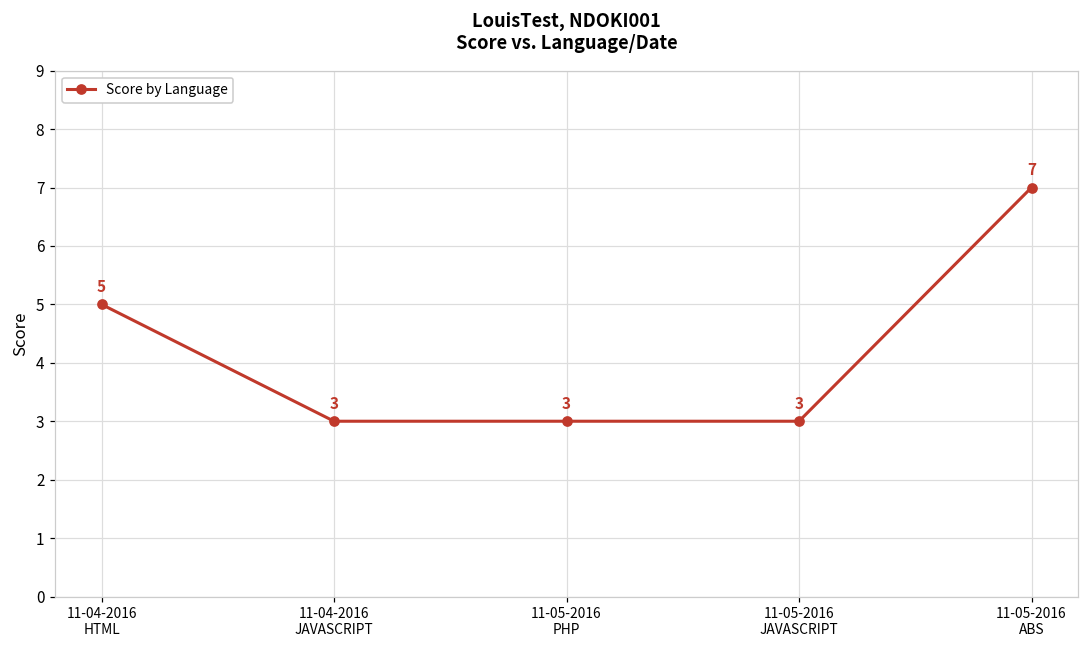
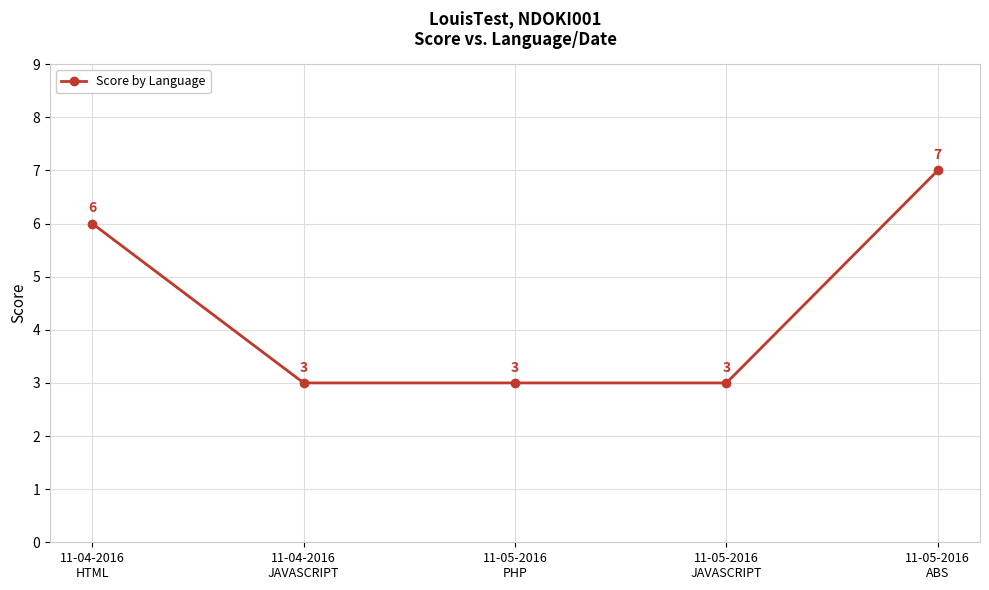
  {
-   "11-04-2016 HTML": 5,
+   "11-04-2016 HTML": 6,
    "11-04-2016 JAVASCRIPT": 3,
    "11-05-2016 PHP": 3,
    "11-05-2016 JAVASCRIPT": 3,
    "11-05-2016 ABS": 7
  }
